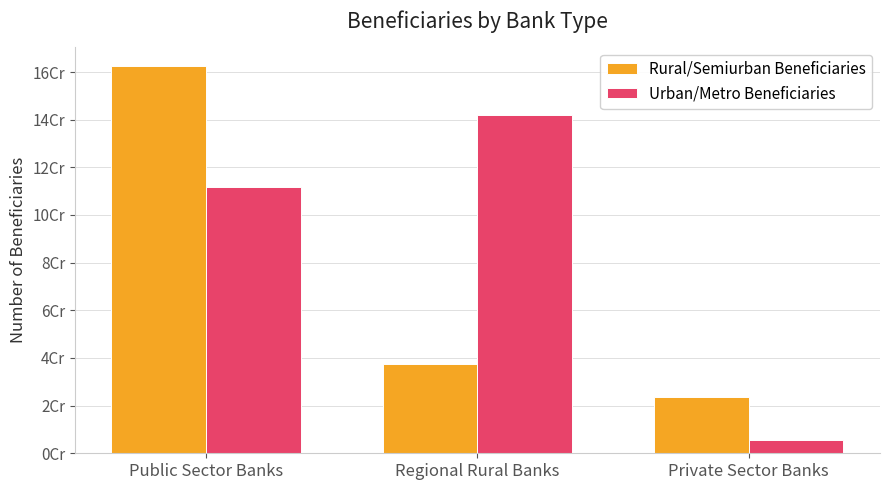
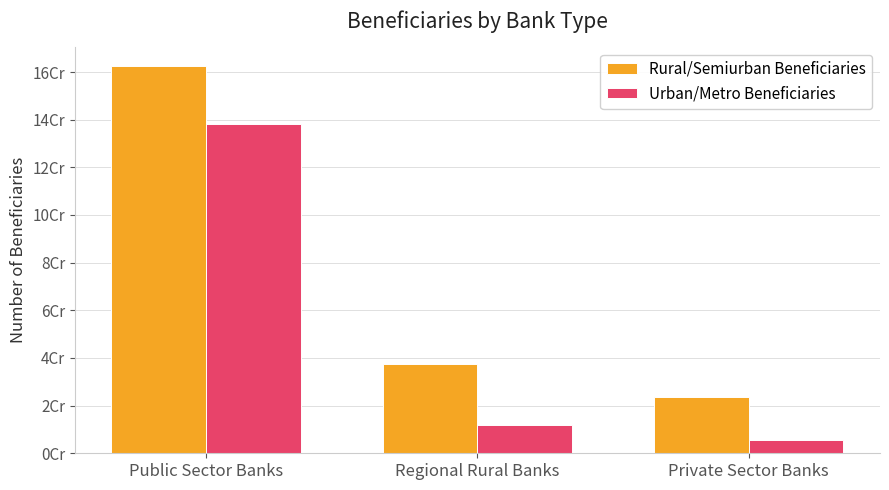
  {
    "Rural/Semiurban Beneficiaries": {
      "Public Sector Banks": "16.2Cr",
      "Regional Rural Banks": "3.7Cr",
      "Private Sector Banks": "2.4Cr"
    },
    "Urban/Metro Beneficiaries": {
-     "Public Sector Banks": "11.2Cr",
-     "Regional Rural Banks": "14.2Cr",
+     "Public Sector Banks": "13.8Cr",
+     "Regional Rural Banks": "1.2Cr",
      "Private Sector Banks": "0.6Cr"
    }
  }
